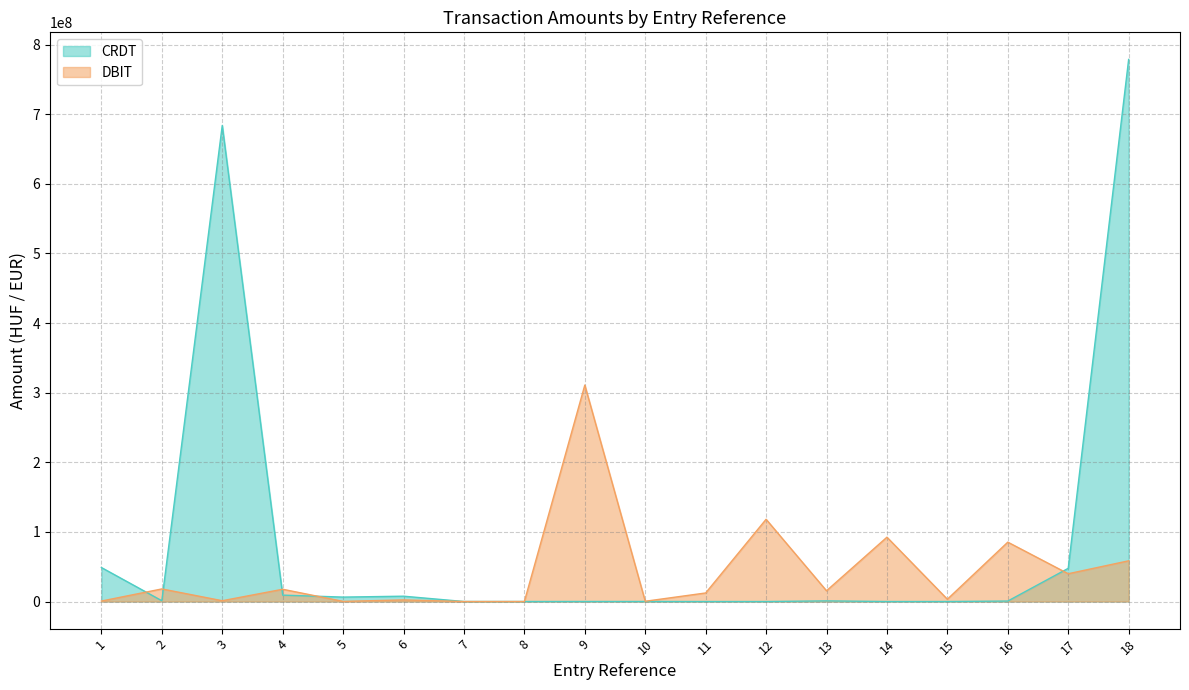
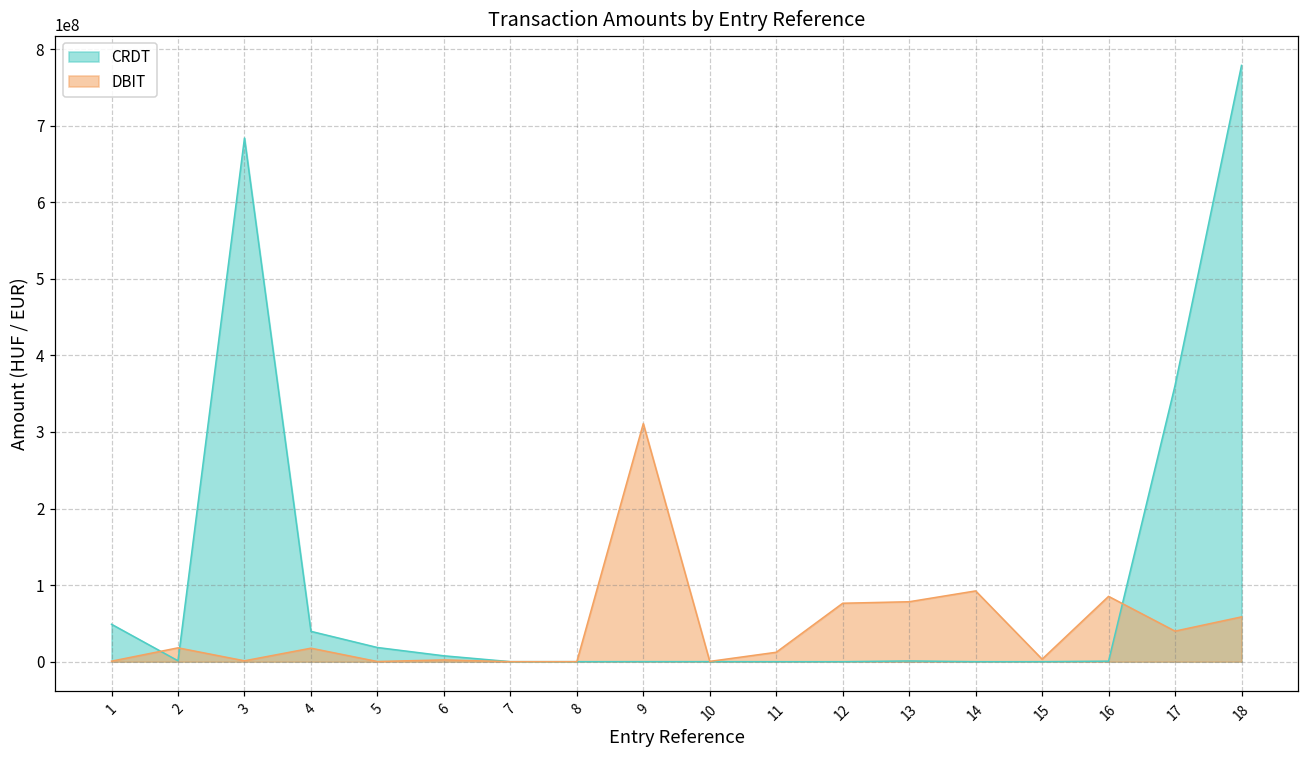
  {
    "CRDT": {
      "1": 50000000,
      "2": 0,
      "3": 680000000,
-     "4": 10000000,
-     "5": 10000000,
+     "4": 40000000,
+     "5": 20000000,
      "6": 10000000,
      "9": 0,
      "11": 0,
      "12": 0,
      "13": 0,
      "14": 0,
      "16": 0,
-     "17": 50000000,
+     "17": 360000000,
      "18": 780000000
    },
    "DBIT": {
      "1": 0,
      "2": 20000000,
      "3": 0,
      "4": 20000000,
      "5": 0,
      "6": 0,
      "9": 310000000,
      "11": 10000000,
-     "12": 120000000,
-     "13": 20000000,
+     "12": 80000000,
+     "13": 80000000,
      "14": 90000000,
      "16": 90000000,
      "17": 40000000,
      "18": 60000000
    }
  }
